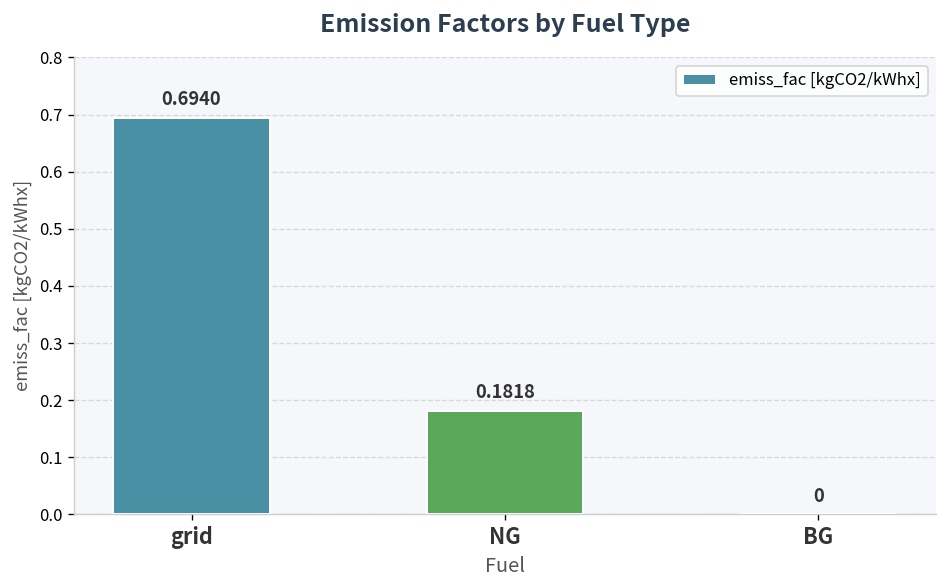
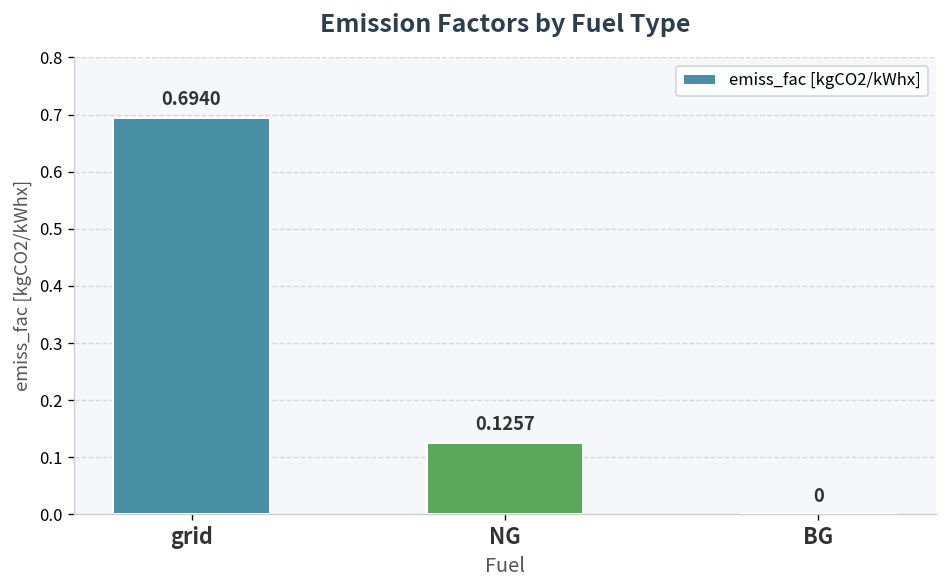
  {
    "grid": 0.6940,
-   "NG": 0.1818,
+   "NG": 0.1257,
    "BG": 0
  }
